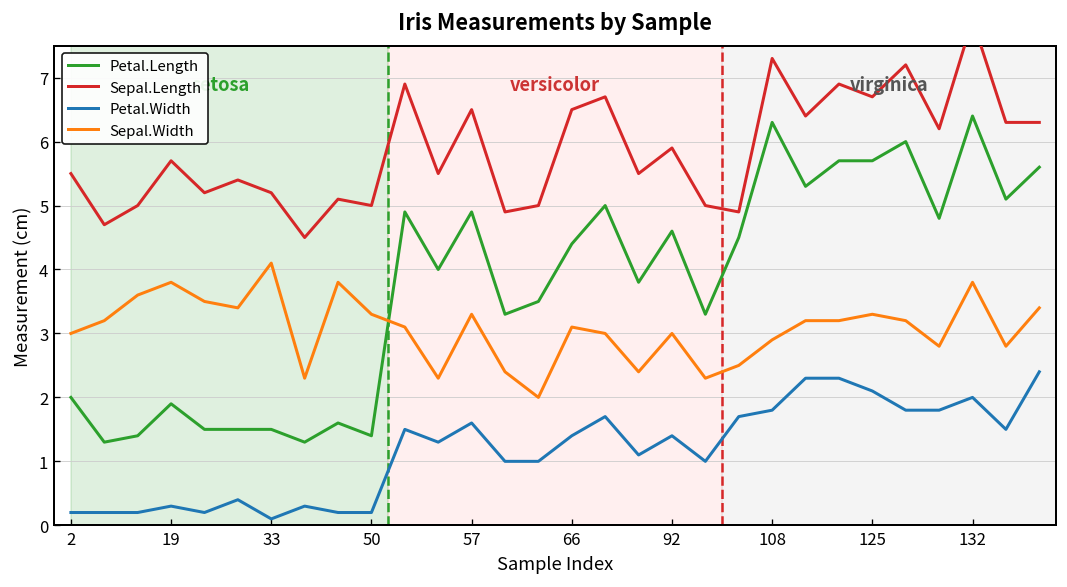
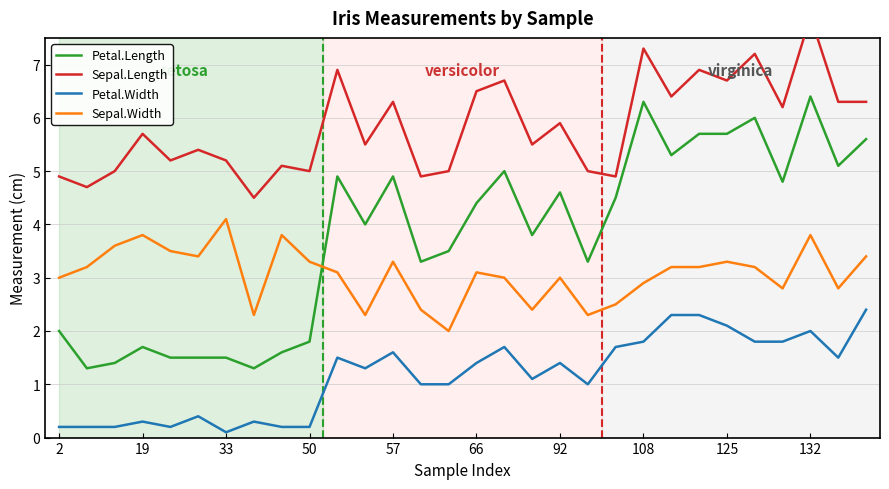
  {
    "Petal.Length": {
      "2": 2.0,
-     "19": 1.9,
+     "19": 1.7,
      "33": 1.5,
-     "50": 1.4,
+     "50": 1.8,
      "57": 4.9,
      "66": 4.4,
      "92": 4.6,
      "108": 6.3,
      "125": 5.7,
      "132": 6.4
    },
    "Sepal.Length": {
-     "2": 5.5,
+     "2": 4.9,
      "19": 5.7,
      "33": 5.2,
      "50": 5.0,
-     "57": 6.5,
+     "57": 6.3,
      "66": 6.5,
      "92": 5.9,
      "108": 7.3,
      "125": 6.7
    },
    "Petal.Width": {
      "2": 0.2,
      "19": 0.3,
      "33": 0.1,
      "50": 0.2,
      "57": 1.6,
      "66": 1.4,
      "92": 1.4,
      "108": 1.8,
      "125": 2.1,
      "132": 2.0
    },
    "Sepal.Width": {
      "2": 3.0,
      "19": 3.8,
      "33": 4.1,
      "50": 3.3,
      "57": 3.3,
      "66": 3.1,
      "92": 3.0,
      "108": 2.9,
      "125": 3.3,
      "132": 3.8
    }
  }
